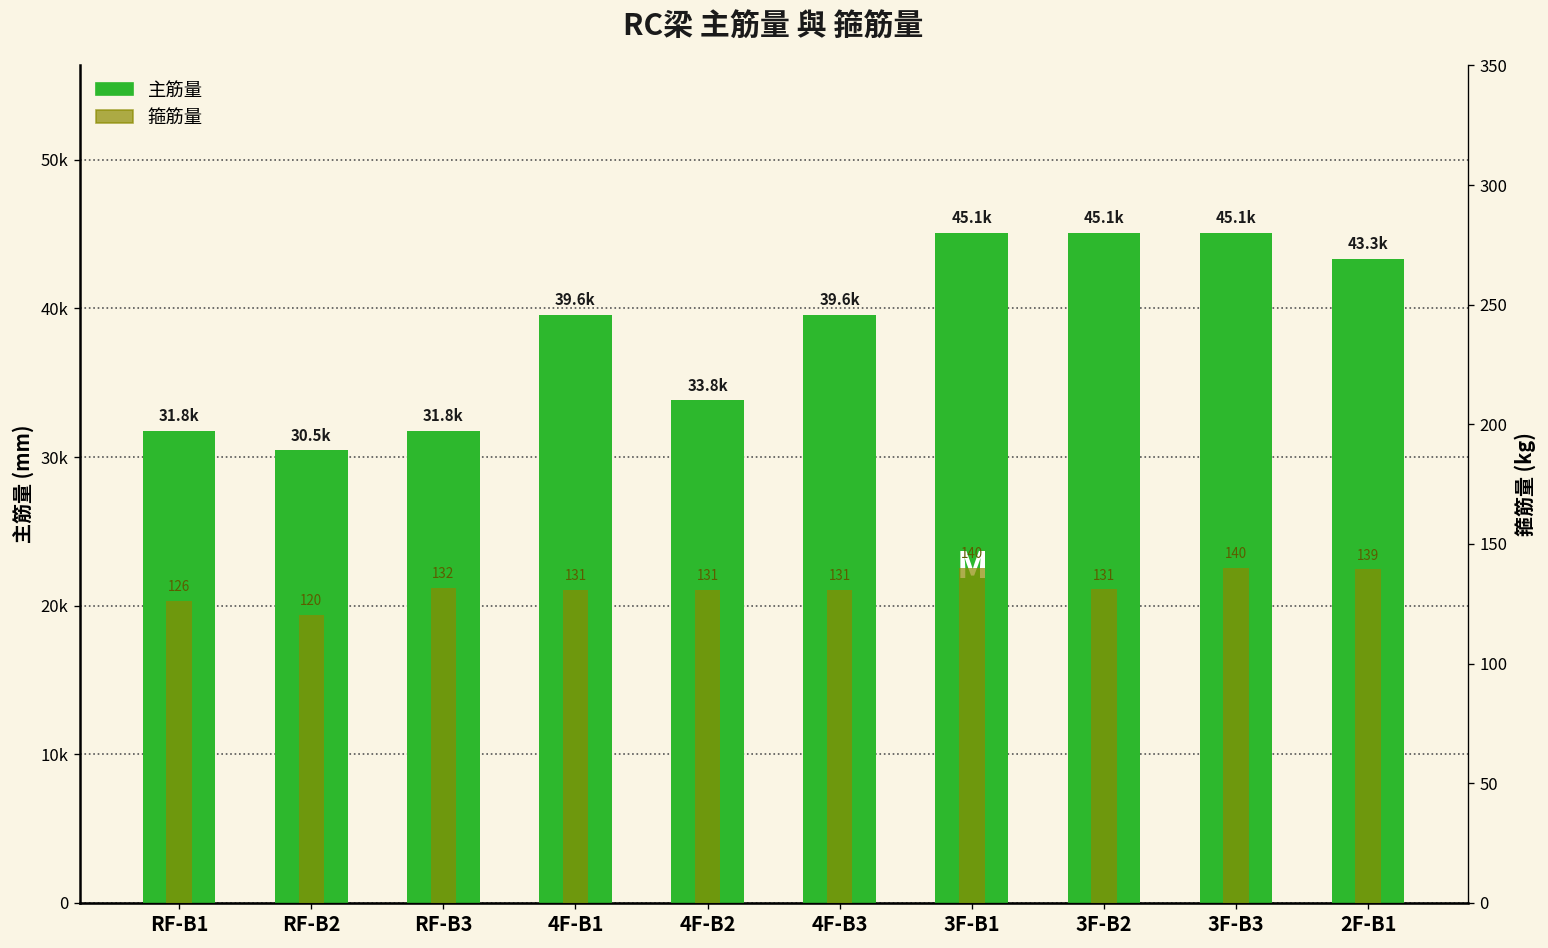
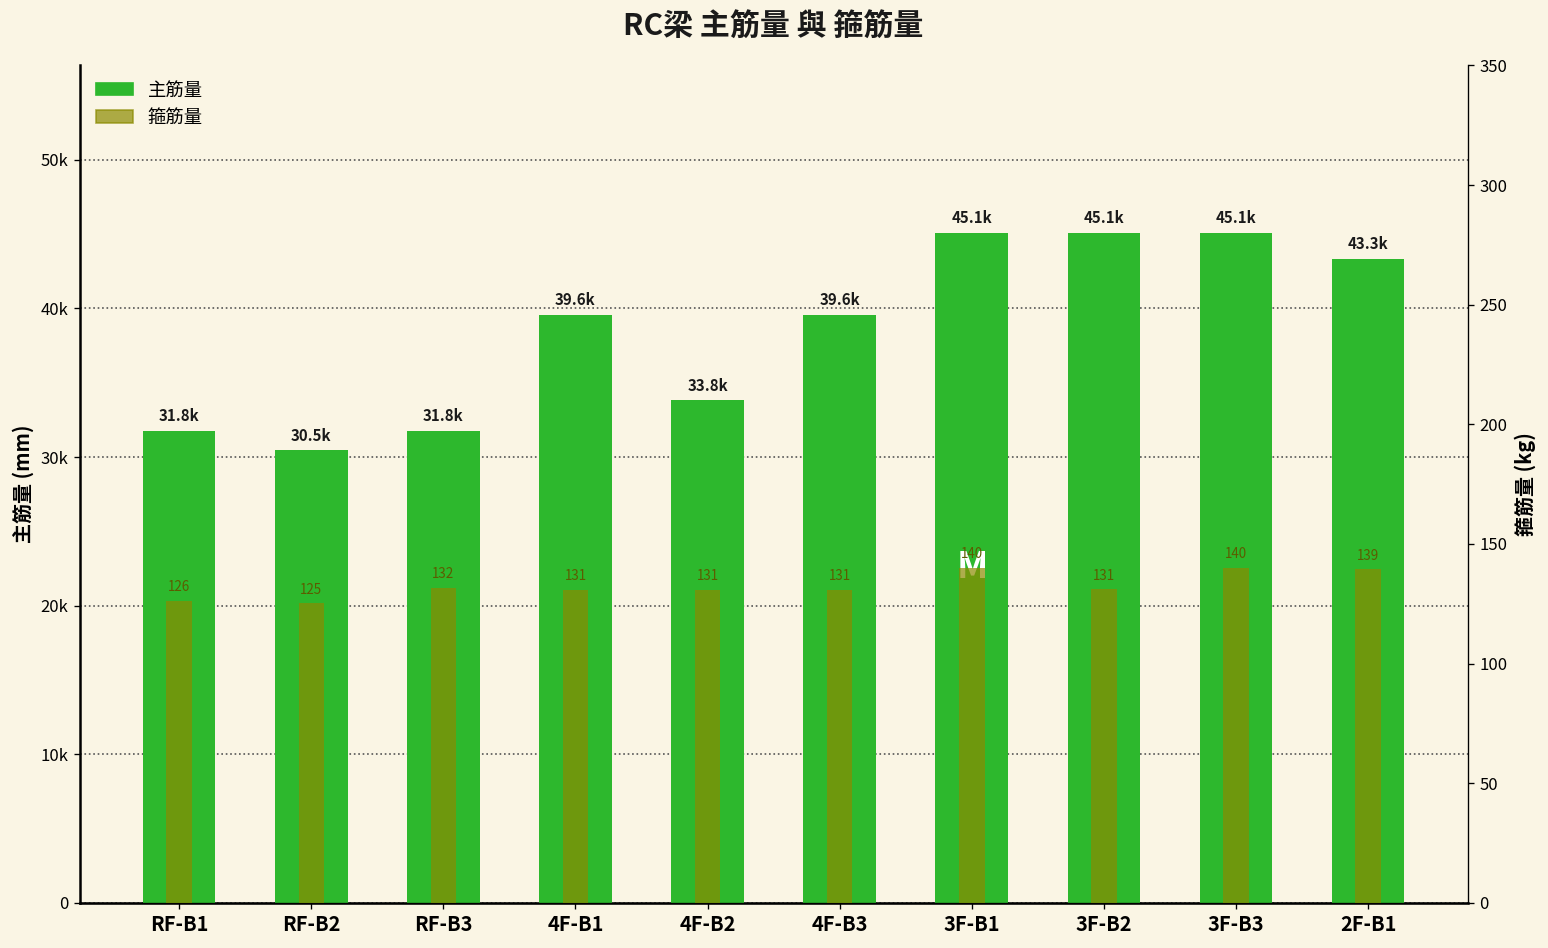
  {
    "主筋量": {
      "RF-B1": "31.8k",
      "RF-B2": "30.5k",
      "RF-B3": "31.8k",
      "4F-B1": "39.6k",
      "4F-B2": "33.8k",
      "4F-B3": "39.6k",
      "3F-B1": "45.1k",
      "3F-B2": "45.1k",
      "3F-B3": "45.1k",
      "2F-B1": "43.3k"
    },
    "箍筋量": {
      "RF-B1": "126",
-     "RF-B2": "120",
+     "RF-B2": "125",
      "RF-B3": "132",
      "4F-B1": "131",
      "4F-B2": "131",
      "4F-B3": "131",
      "3F-B2": "131",
      "3F-B3": "140",
      "2F-B1": "139"
    }
  }
